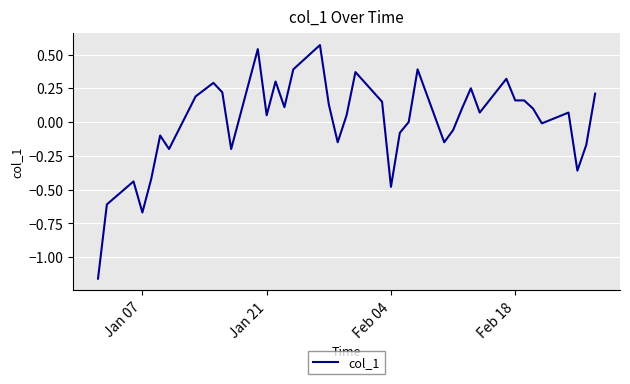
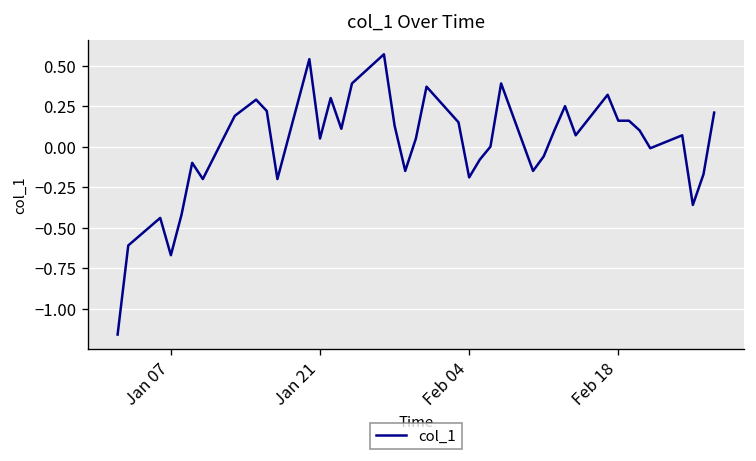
  {
    "Jan 07": -0.67,
    "Jan 21": 0.05,
-   "Feb 04": -0.48,
+   "Feb 04": -0.19,
    "Feb 18": 0.16
  }
